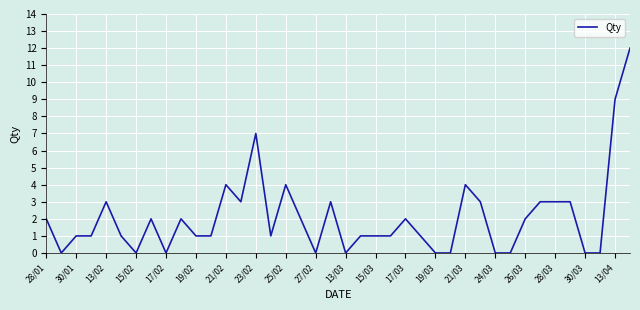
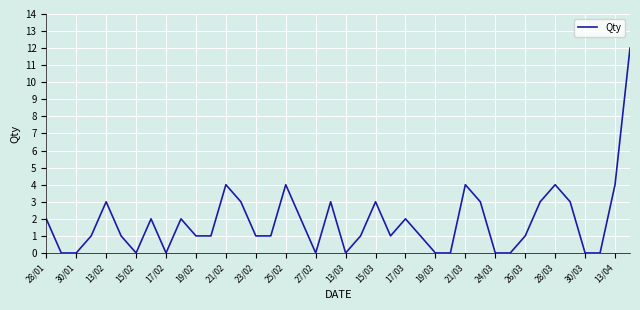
  {
    "28/01": 2,
-   "30/01": 1,
+   "30/01": 0,
    "13/02": 3,
    "15/02": 0,
    "17/02": 0,
    "19/02": 1,
    "21/02": 4,
-   "23/02": 7,
+   "23/02": 1,
    "25/02": 4,
    "27/02": 0,
    "13/03": 0,
-   "15/03": 1,
+   "15/03": 3,
    "17/03": 2,
    "19/03": 0,
    "21/03": 4,
    "24/03": 0,
-   "26/03": 2,
-   "28/03": 3,
+   "26/03": 1,
+   "28/03": 4,
    "30/03": 0,
-   "13/04": 9
+   "13/04": 4
  }
